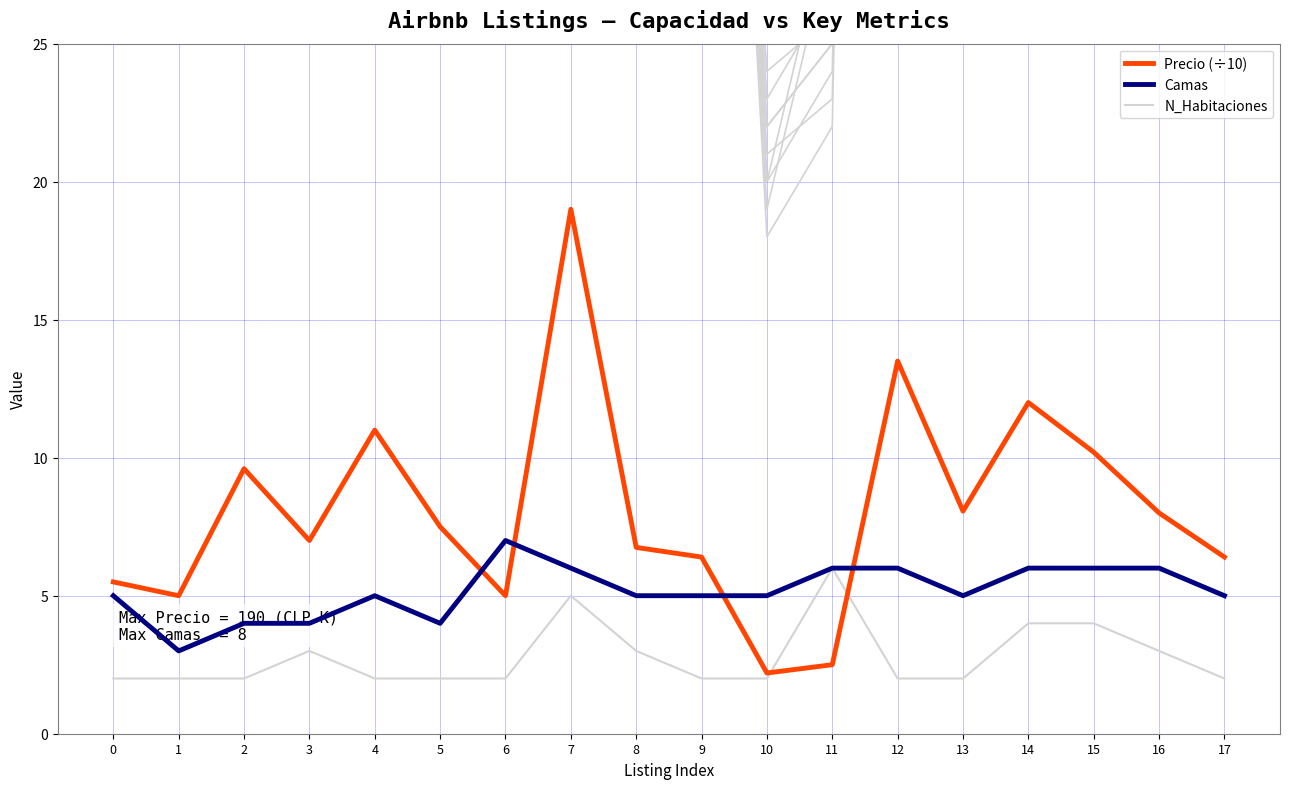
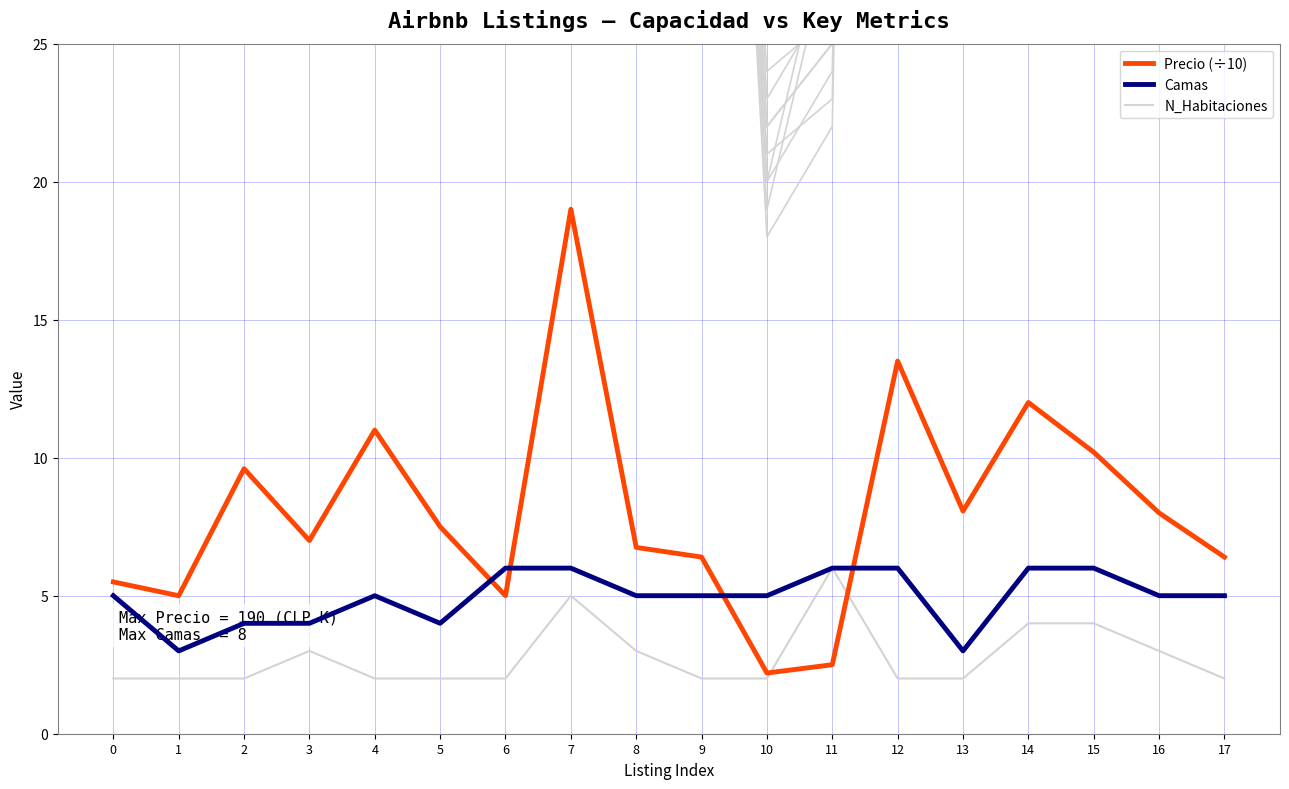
  {
    "Precio (÷10)": {
      "0": 5.5,
      "1": 5,
      "2": 9.6,
      "3": 7,
      "4": 11,
      "5": 7.5,
      "6": 5,
      "7": 19,
      "8": 6.8,
      "9": 6.4,
      "10": 2.2,
      "11": 2.5,
      "12": 13.5,
      "13": 8,
      "14": 12,
      "15": 10.2,
      "16": 8,
      "17": 6.4
    },
    "Camas": {
      "0": 5,
      "1": 3,
      "4": 5,
      "5": 4,
-     "6": 7,
+     "6": 6,
      "7": 6,
      "8": 5,
      "9": 5,
      "10": 5,
      "12": 6,
-     "13": 5,
+     "13": 3,
      "14": 6,
      "15": 6,
-     "16": 6,
+     "16": 5,
      "17": 5
    }
  }
